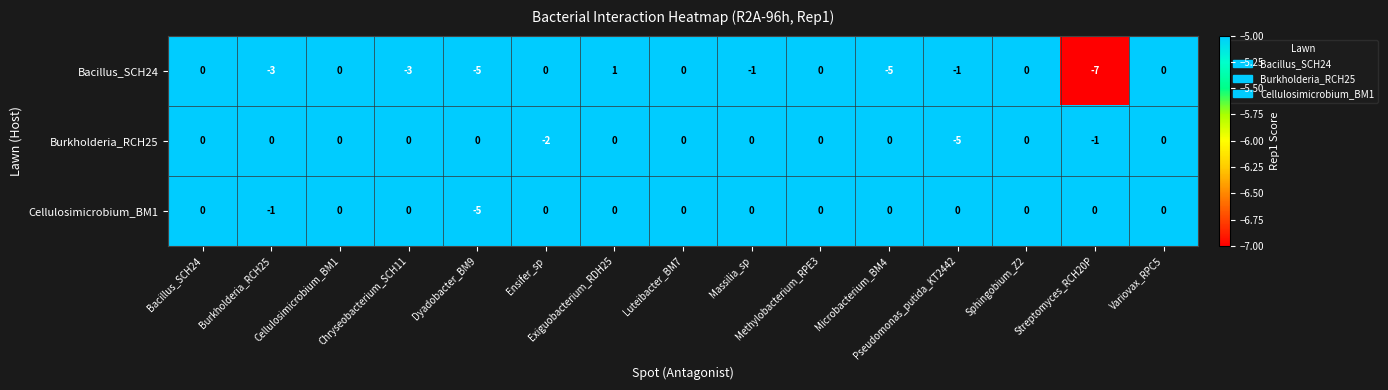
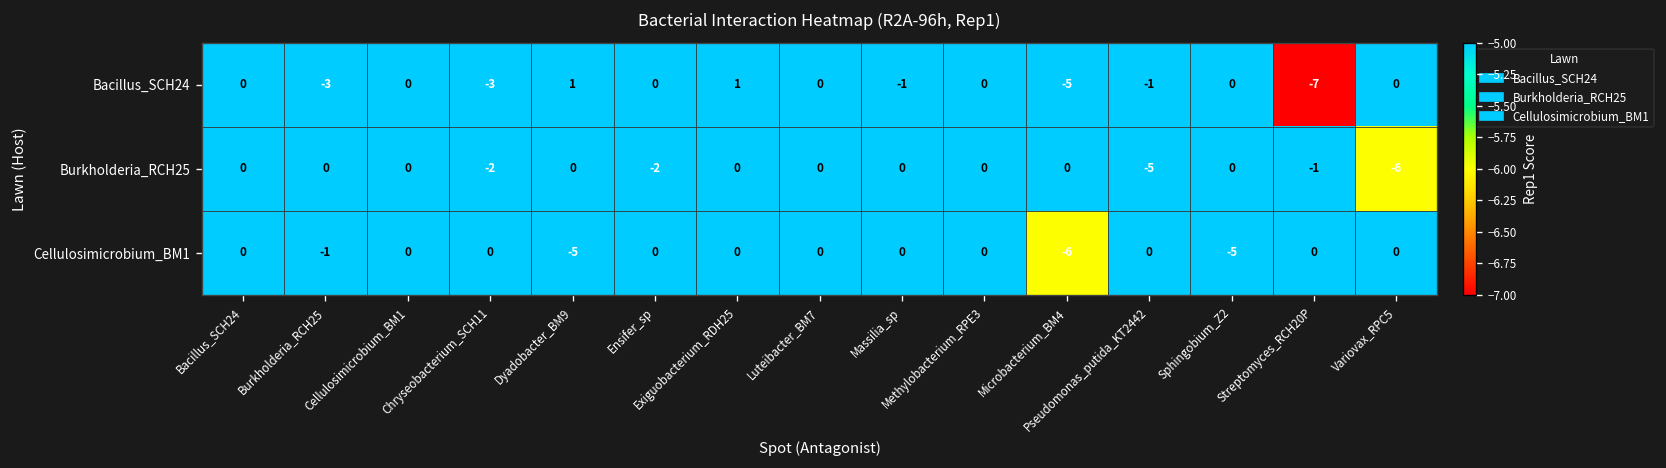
  {
    "Bacillus_SCH24": {
      "Bacillus_SCH24": 0,
      "Burkholderia_RCH25": -3,
      "Cellulosimicrobium_BM1": 0,
      "Chryseobacterium_SCH11": -3,
-     "Dyadobacter_BM9": -5,
+     "Dyadobacter_BM9": 1,
      "Ensifer_sp": 0,
      "Exiguobacterium_RDH25": 1,
      "Luteibacter_BM7": 0,
      "Massilia_sp": -1,
      "Methylobacterium_RPE3": 0,
      "Microbacterium_BM4": -5,
      "Pseudomonas_putida_KT2442": -1,
      "Sphingobium_Z2": 0,
      "Streptomyces_RCH20P": -7,
      "Variovax_RPC5": 0
    },
    "Burkholderia_RCH25": {
      "Bacillus_SCH24": 0,
      "Burkholderia_RCH25": 0,
      "Cellulosimicrobium_BM1": 0,
-     "Chryseobacterium_SCH11": 0,
+     "Chryseobacterium_SCH11": -2,
      "Dyadobacter_BM9": 0,
      "Ensifer_sp": -2,
      "Exiguobacterium_RDH25": 0,
      "Luteibacter_BM7": 0,
      "Massilia_sp": 0,
      "Methylobacterium_RPE3": 0,
      "Microbacterium_BM4": 0,
      "Pseudomonas_putida_KT2442": -5,
      "Sphingobium_Z2": 0,
      "Streptomyces_RCH20P": -1,
-     "Variovax_RPC5": 0
+     "Variovax_RPC5": -6
    },
    "Cellulosimicrobium_BM1": {
      "Bacillus_SCH24": 0,
      "Burkholderia_RCH25": -1,
      "Cellulosimicrobium_BM1": 0,
      "Chryseobacterium_SCH11": 0,
      "Dyadobacter_BM9": -5,
      "Ensifer_sp": 0,
      "Exiguobacterium_RDH25": 0,
      "Luteibacter_BM7": 0,
      "Massilia_sp": 0,
      "Methylobacterium_RPE3": 0,
-     "Microbacterium_BM4": 0,
+     "Microbacterium_BM4": -6,
      "Pseudomonas_putida_KT2442": 0,
-     "Sphingobium_Z2": 0,
+     "Sphingobium_Z2": -5,
      "Streptomyces_RCH20P": 0,
      "Variovax_RPC5": 0
    }
  }
